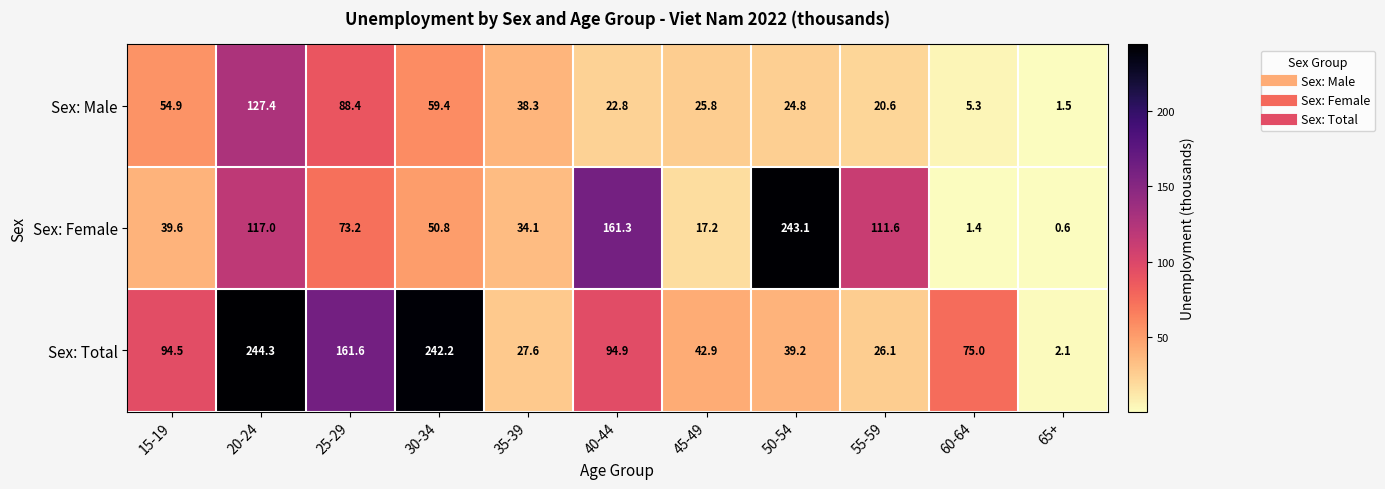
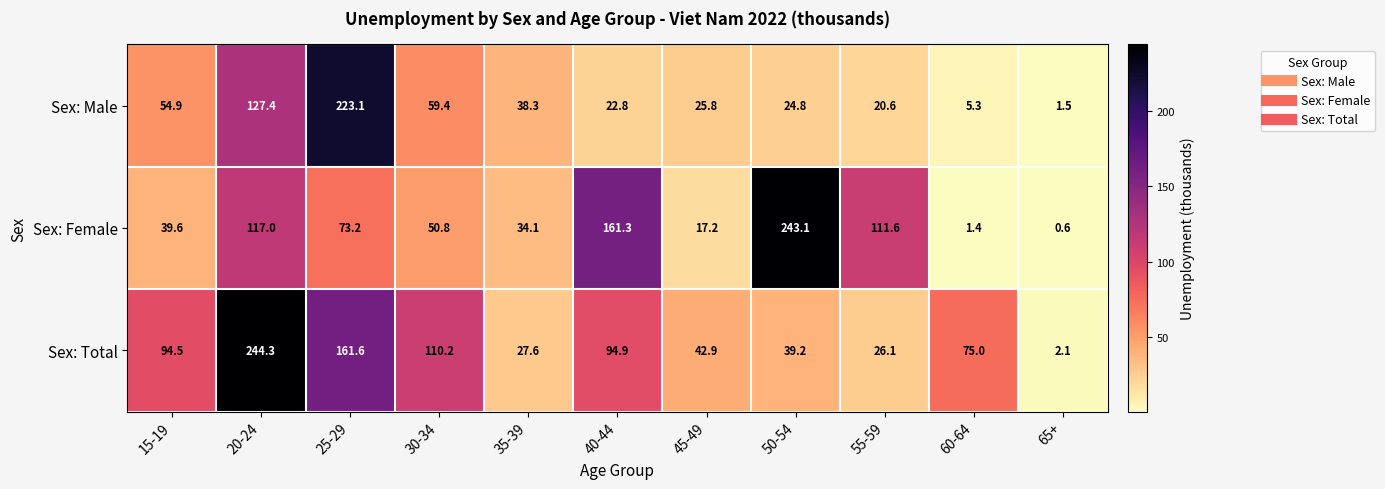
  {
    "Sex: Male": {
      "15-19": 54.9,
      "20-24": 127.4,
-     "25-29": 88.4,
+     "25-29": 223.1,
      "30-34": 59.4,
      "35-39": 38.3,
      "40-44": 22.8,
      "45-49": 25.8,
      "50-54": 24.8,
      "55-59": 20.6,
      "60-64": 5.3,
      "65+": 1.5
    },
    "Sex: Female": {
      "15-19": 39.6,
      "20-24": 117.0,
      "25-29": 73.2,
      "30-34": 50.8,
      "35-39": 34.1,
      "40-44": 161.3,
      "45-49": 17.2,
      "50-54": 243.1,
      "55-59": 111.6,
      "60-64": 1.4,
      "65+": 0.6
    },
    "Sex: Total": {
      "15-19": 94.5,
      "20-24": 244.3,
      "25-29": 161.6,
-     "30-34": 242.2,
+     "30-34": 110.2,
      "35-39": 27.6,
      "40-44": 94.9,
      "45-49": 42.9,
      "50-54": 39.2,
      "55-59": 26.1,
      "60-64": 75.0,
      "65+": 2.1
    }
  }
